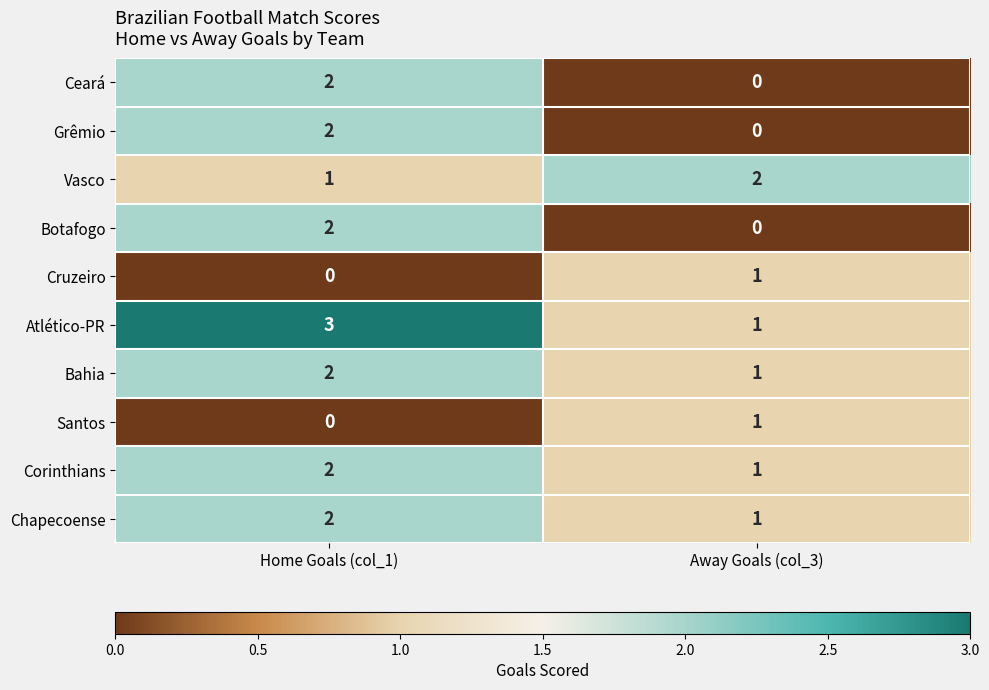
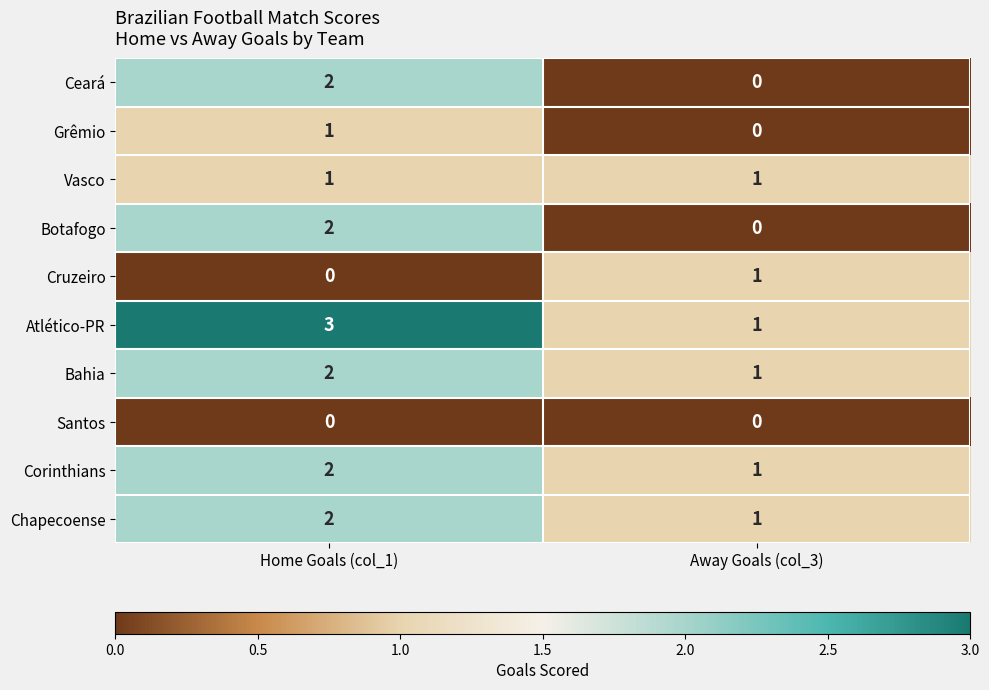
  {
    "Ceará": {
      "Home Goals (col_1)": 2,
      "Away Goals (col_3)": 0
    },
    "Grêmio": {
-     "Home Goals (col_1)": 2,
+     "Home Goals (col_1)": 1,
      "Away Goals (col_3)": 0
    },
    "Vasco": {
      "Home Goals (col_1)": 1,
-     "Away Goals (col_3)": 2
+     "Away Goals (col_3)": 1
    },
    "Botafogo": {
      "Home Goals (col_1)": 2,
      "Away Goals (col_3)": 0
    },
    "Cruzeiro": {
      "Home Goals (col_1)": 0,
      "Away Goals (col_3)": 1
    },
    "Atlético-PR": {
      "Home Goals (col_1)": 3,
      "Away Goals (col_3)": 1
    },
    "Bahia": {
      "Home Goals (col_1)": 2,
      "Away Goals (col_3)": 1
    },
    "Santos": {
      "Home Goals (col_1)": 0,
-     "Away Goals (col_3)": 1
+     "Away Goals (col_3)": 0
    },
    "Corinthians": {
      "Home Goals (col_1)": 2,
      "Away Goals (col_3)": 1
    },
    "Chapecoense": {
      "Home Goals (col_1)": 2,
      "Away Goals (col_3)": 1
    }
  }
